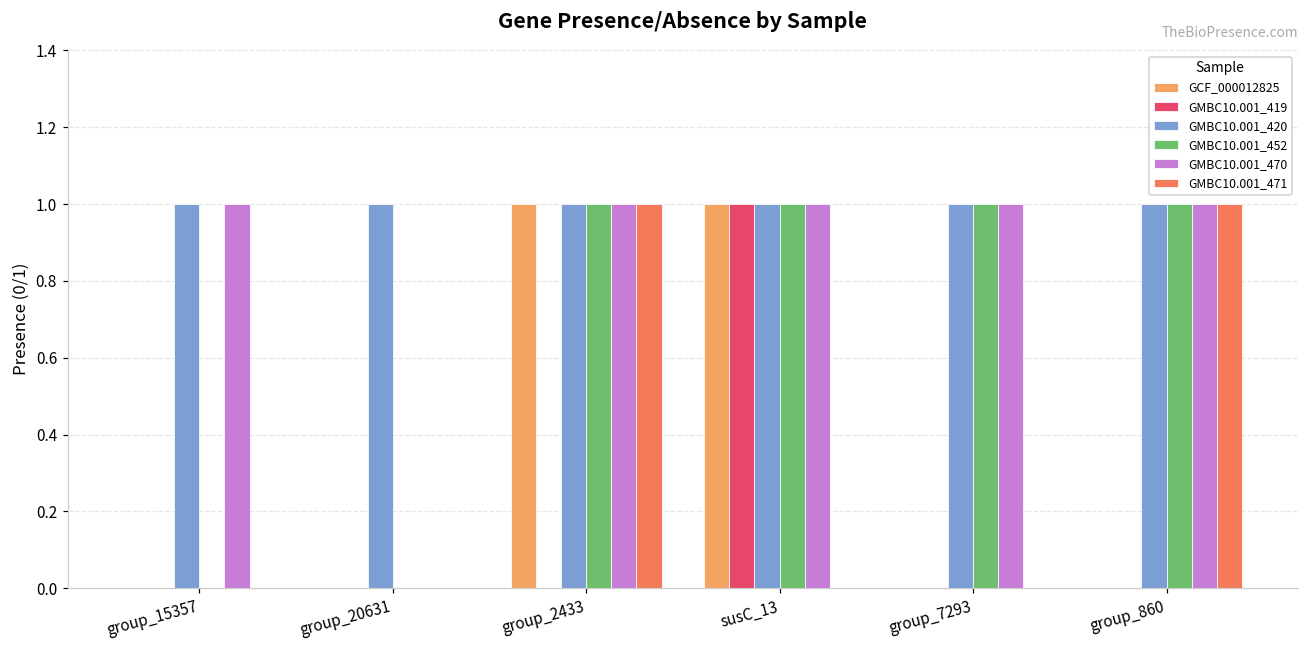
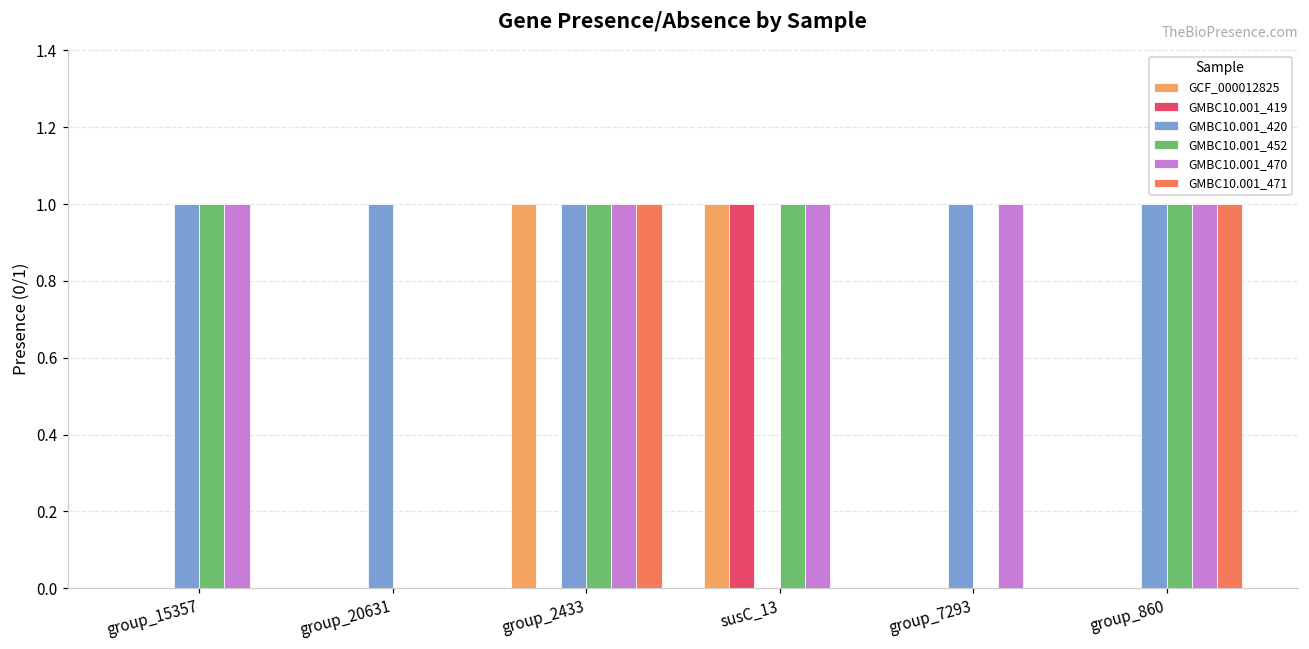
  {
    "GMBC10.001_420": {
      "group_15357": 1,
      "group_20631": 1,
      "group_2433": 1,
-     "susC_13": 1,
+     "susC_13": 0,
      "group_7293": 1,
      "group_860": 1
    },
    "GMBC10.001_452": {
-     "group_15357": 0,
+     "group_15357": 1,
      "group_20631": 0,
      "group_2433": 1,
      "susC_13": 1,
-     "group_7293": 1,
+     "group_7293": 0,
      "group_860": 1
    },
    "GMBC10.001_470": {
      "group_15357": 1,
      "group_20631": 0,
      "group_2433": 1,
      "susC_13": 1,
      "group_7293": 1,
      "group_860": 1
    }
  }
